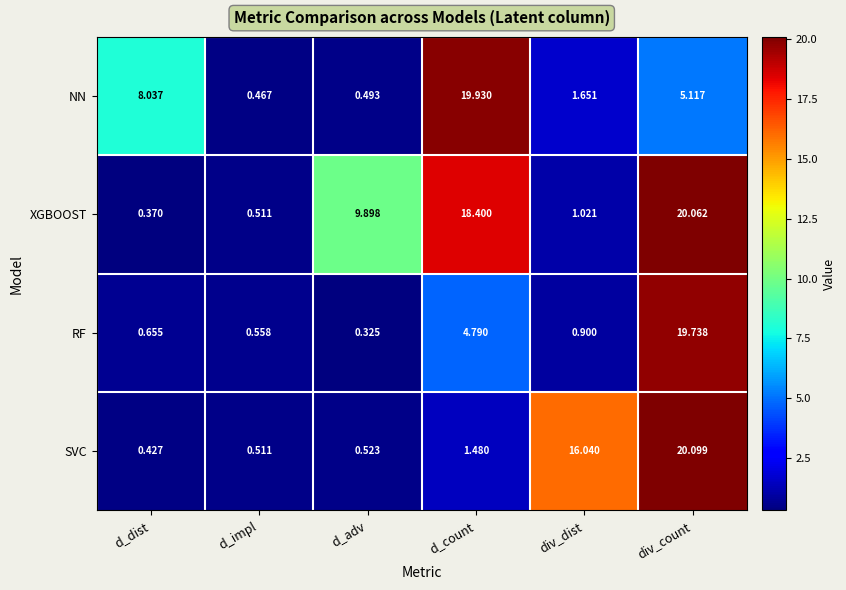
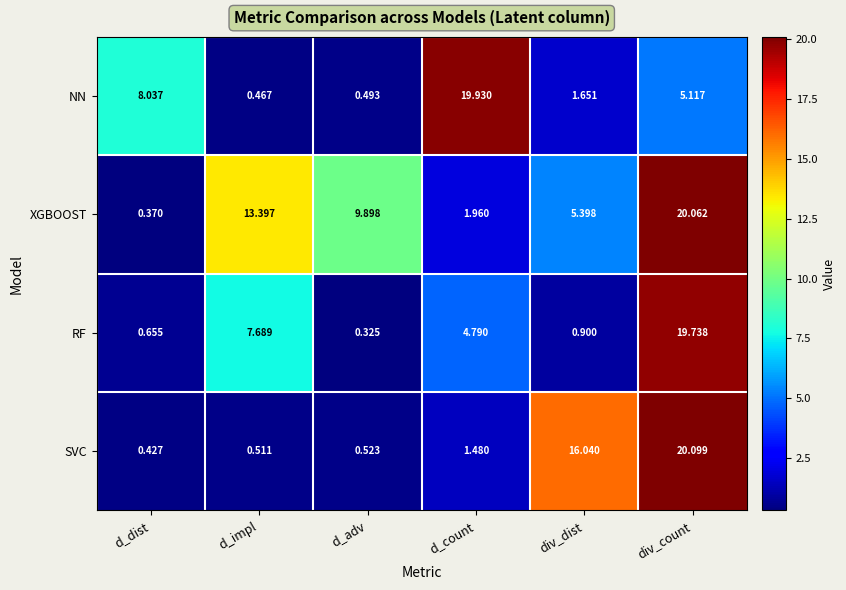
  {
    "NN": {
      "d_dist": 8.037,
      "d_impl": 0.467,
      "d_adv": 0.493,
      "d_count": 19.930,
      "div_dist": 1.651,
      "div_count": 5.117
    },
    "XGBOOST": {
      "d_dist": 0.370,
-     "d_impl": 0.511,
+     "d_impl": 13.397,
      "d_adv": 9.898,
-     "d_count": 18.400,
-     "div_dist": 1.021,
+     "d_count": 1.960,
+     "div_dist": 5.398,
      "div_count": 20.062
    },
    "RF": {
      "d_dist": 0.655,
-     "d_impl": 0.558,
+     "d_impl": 7.689,
      "d_adv": 0.325,
      "d_count": 4.790,
      "div_dist": 0.900,
      "div_count": 19.738
    },
    "SVC": {
      "d_dist": 0.427,
      "d_impl": 0.511,
      "d_adv": 0.523,
      "d_count": 1.480,
      "div_dist": 16.040,
      "div_count": 20.099
    }
  }
